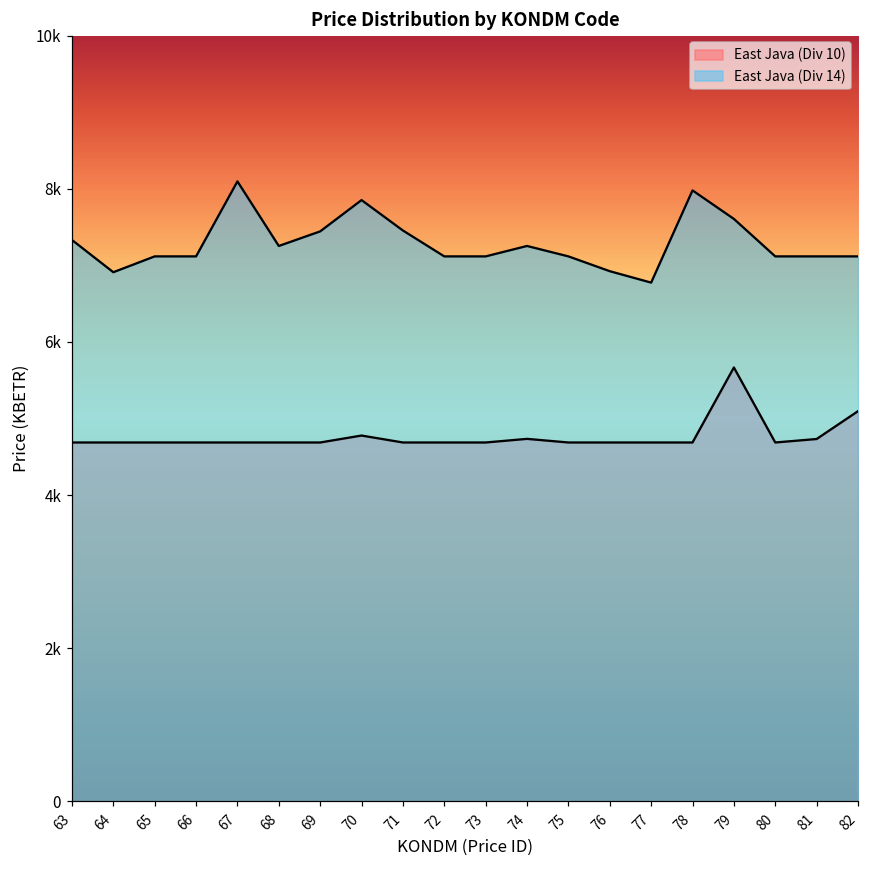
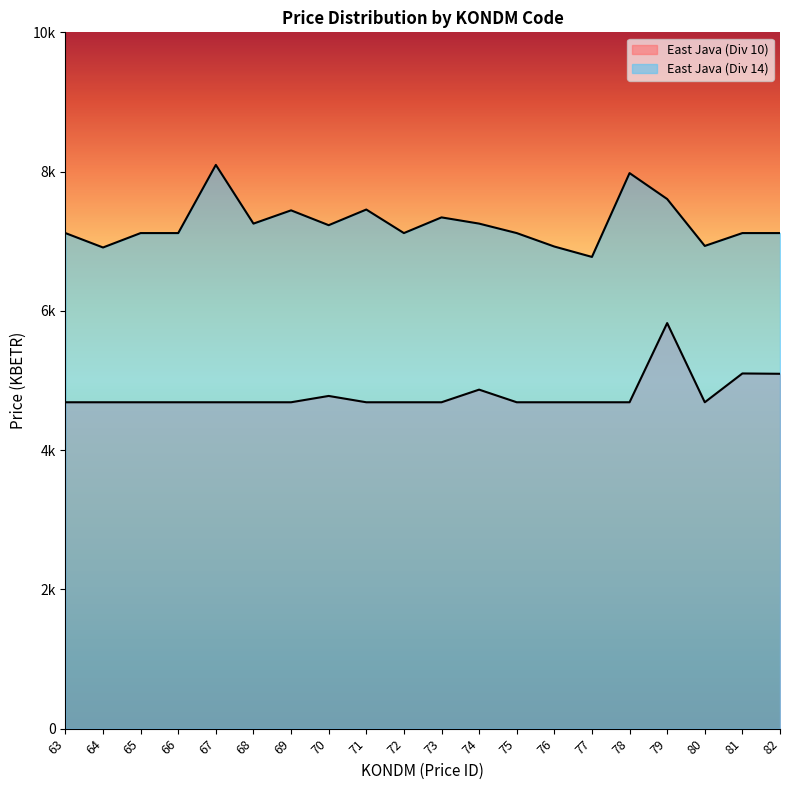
  {
    "East Java (Div 10)": {
      "63": 4700,
      "64": 4700,
      "65": 4700,
      "66": 4700,
      "67": 4700,
      "68": 4700,
      "69": 4700,
      "70": 4800,
      "71": 4700,
      "72": 4700,
      "73": 4700,
-     "74": 4700,
+     "74": 4900,
      "75": 4700,
      "76": 4700,
      "77": 4700,
      "78": 4700,
-     "79": 5700,
+     "79": 5800,
      "80": 4700,
-     "81": 4700,
+     "81": 5100,
      "82": 5100
    },
    "East Java (Div 14)": {
-     "63": 7300,
+     "63": 7100,
      "64": 6900,
      "65": 7100,
      "66": 7100,
      "67": 8100,
      "68": 7300,
      "69": 7400,
-     "70": 7900,
+     "70": 7200,
      "71": 7500,
      "72": 7100,
-     "73": 7100,
+     "73": 7300,
      "74": 7300,
      "75": 7100,
      "76": 6900,
      "77": 6800,
      "78": 8000,
      "79": 7600,
-     "80": 7100,
+     "80": 6900,
      "81": 7100,
      "82": 7100
    }
  }
